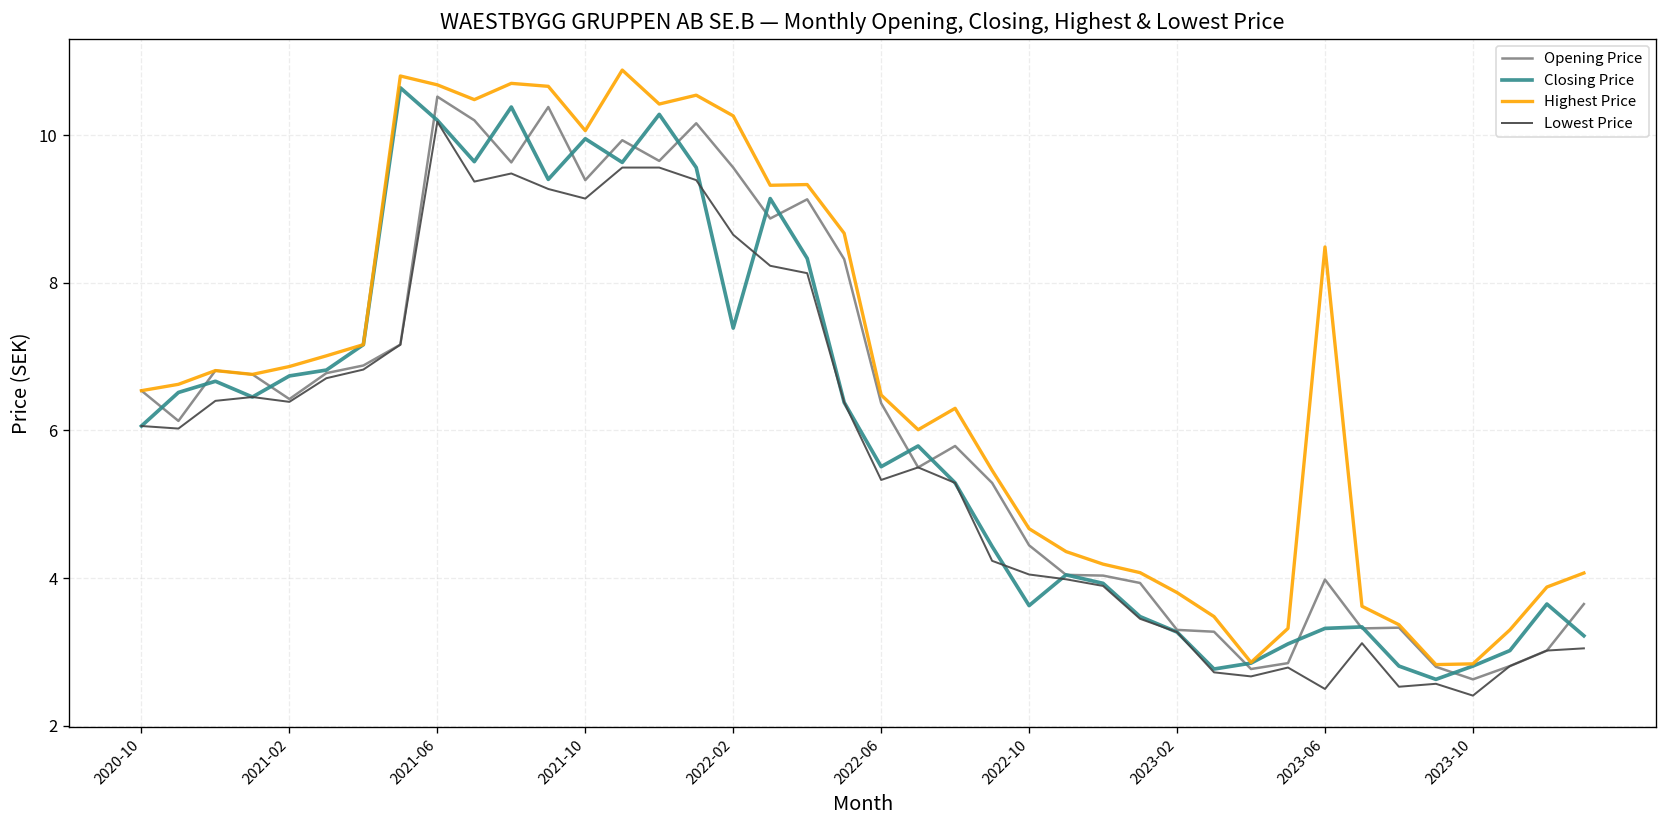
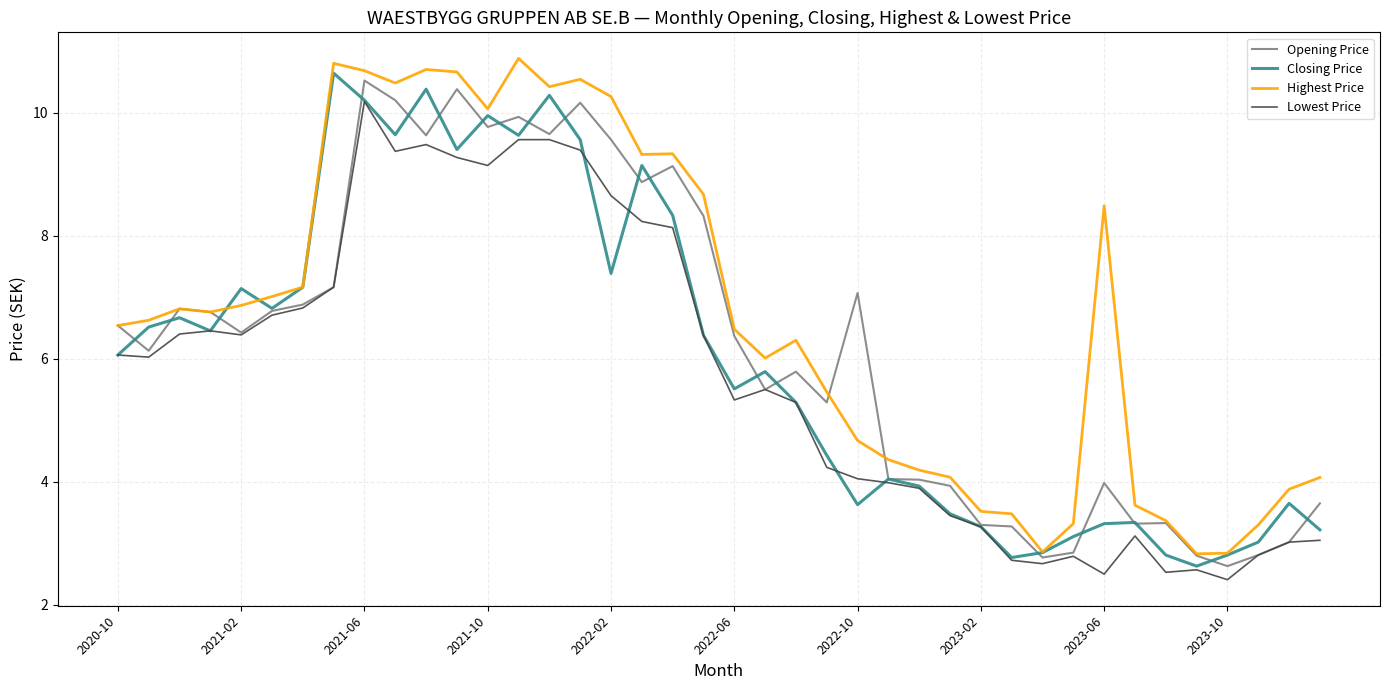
  {
    "Opening Price": {
      "2021-06": 10.5,
-     "2021-10": 9.4,
+     "2021-10": 9.8,
      "2022-02": 9.6,
      "2022-06": 6.4,
-     "2022-10": 4.4,
+     "2022-10": 7.1,
      "2023-06": 4.0,
      "2023-10": 2.6
    },
    "Closing Price": {
-     "2021-02": 6.7,
+     "2021-02": 7.1,
      "2021-10": 9.9,
      "2022-02": 7.4,
      "2022-06": 5.5,
      "2022-10": 3.6,
      "2023-06": 3.3
    },
    "Highest Price": {
      "2021-02": 6.9,
      "2021-06": 10.7,
      "2021-10": 10.1,
      "2022-02": 10.3,
      "2022-06": 6.5,
      "2022-10": 4.7,
-     "2023-02": 3.8,
+     "2023-02": 3.5,
      "2023-06": 8.5
    },
    "Lowest Price": {
      "2021-10": 9.1,
      "2022-02": 8.6,
      "2022-06": 5.3,
      "2022-10": 4.1,
      "2023-06": 2.5,
      "2023-10": 2.4
    }
  }
